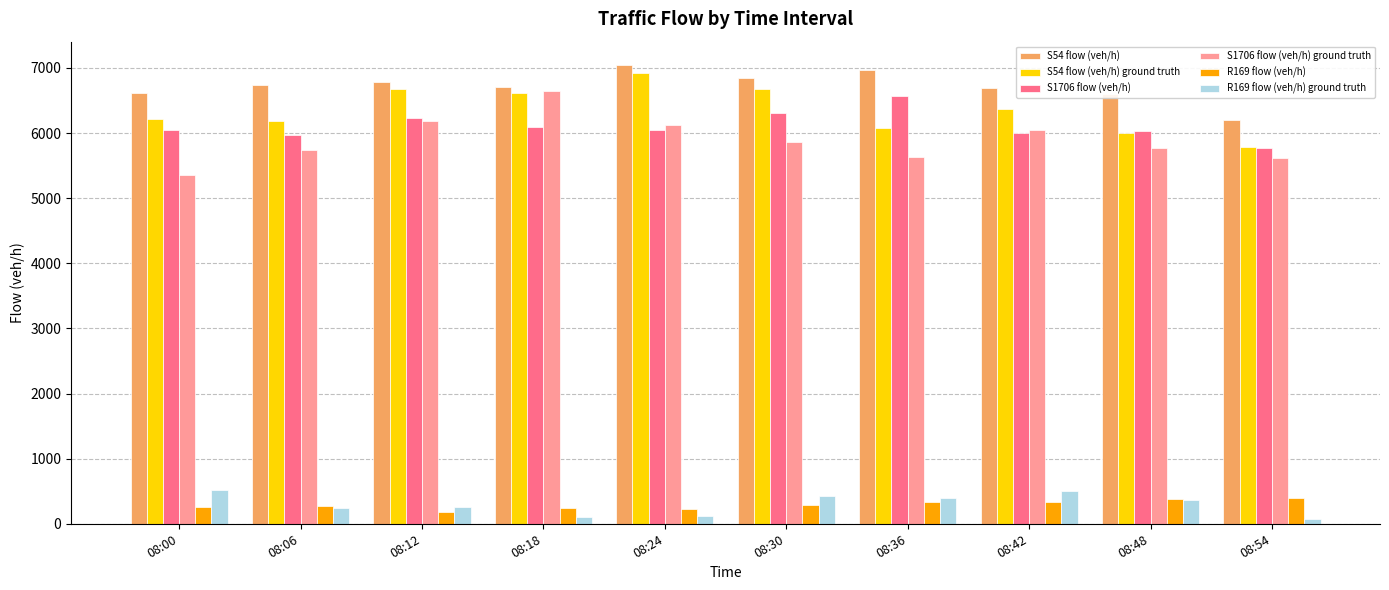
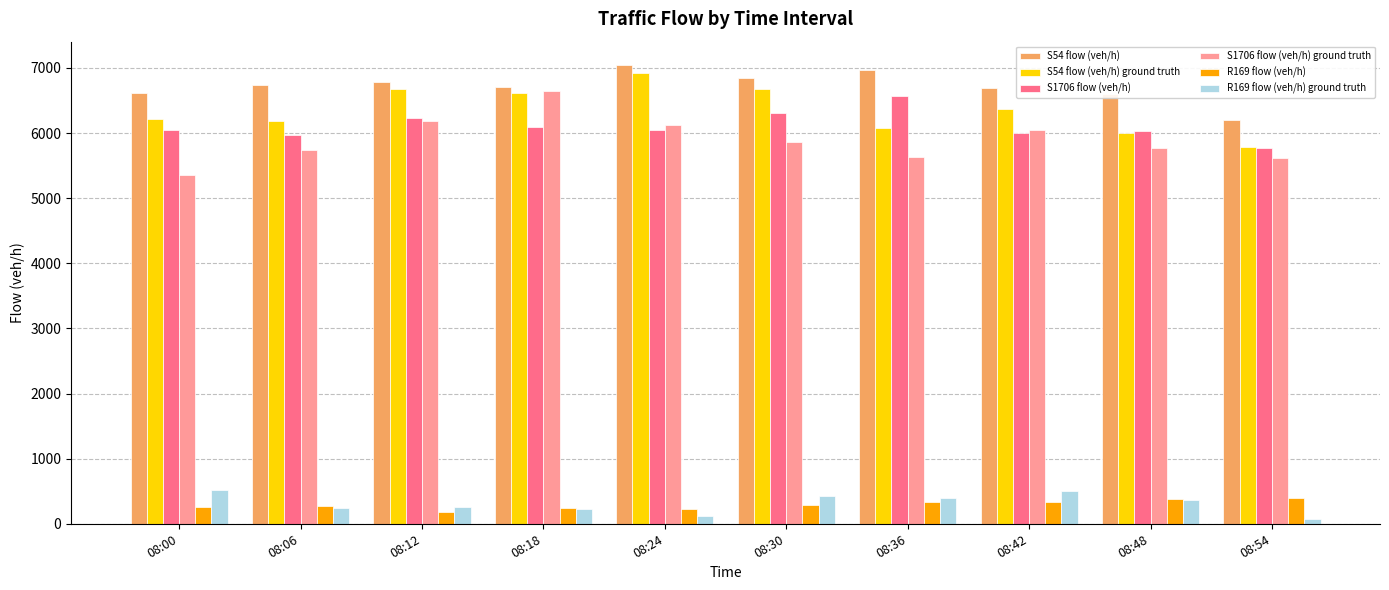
  {
    "R169 flow (veh/h) ground truth": {
      "08:00": 500,
      "08:06": 200,
      "08:12": 300,
-     "08:18": 100,
+     "08:18": 200,
      "08:24": 100,
      "08:30": 400,
      "08:36": 400,
      "08:42": 500,
      "08:48": 400,
      "08:54": 100
    }
  }
